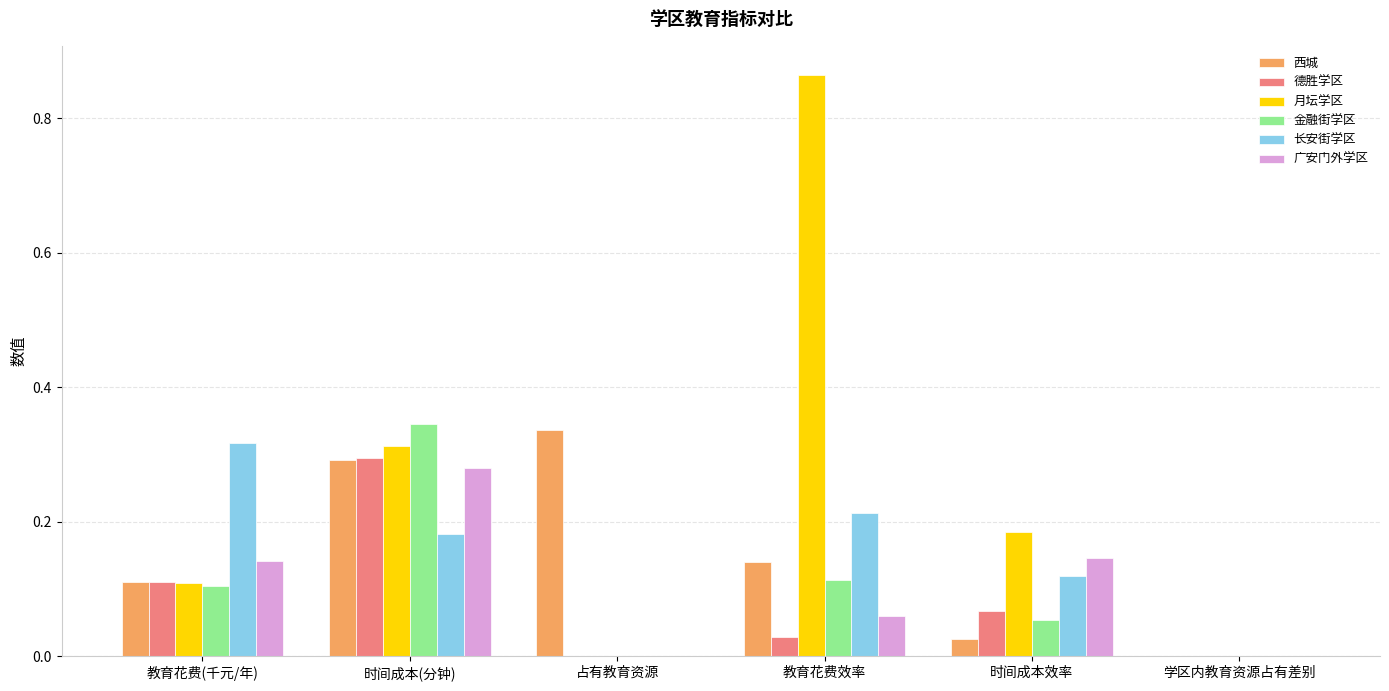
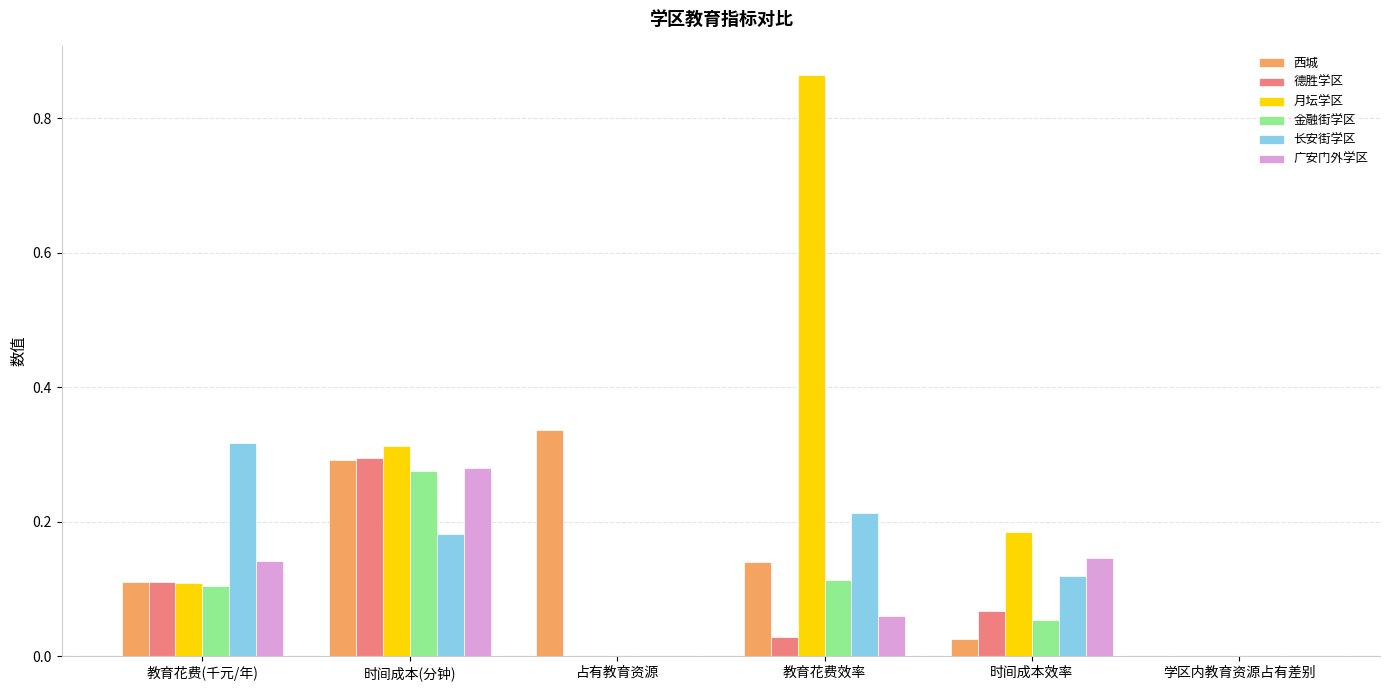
  {
    "月坛学区": {
      "教育花费(千元/年)": 0.11,
      "时间成本(分钟)": 0.31,
      "占有教育资源": 0.00,
      "教育花费效率": 0.86,
      "时间成本效率": 0.18,
      "学区内教育资源占有差别": 0.00
    },
    "金融街学区": {
      "教育花费(千元/年)": 0.10,
-     "时间成本(分钟)": 0.35,
+     "时间成本(分钟)": 0.28,
      "占有教育资源": 0.00,
      "教育花费效率": 0.11,
      "时间成本效率": 0.05,
      "学区内教育资源占有差别": 0.00
    },
    "长安街学区": {
      "教育花费(千元/年)": 0.32,
      "时间成本(分钟)": 0.18,
      "占有教育资源": 0.00,
      "教育花费效率": 0.21,
      "时间成本效率": 0.12,
      "学区内教育资源占有差别": 0.00
    },
    "广安门外学区": {
      "教育花费(千元/年)": 0.14,
      "时间成本(分钟)": 0.28,
      "占有教育资源": 0.00,
      "教育花费效率": 0.06,
      "时间成本效率": 0.15,
      "学区内教育资源占有差别": 0.00
    }
  }
